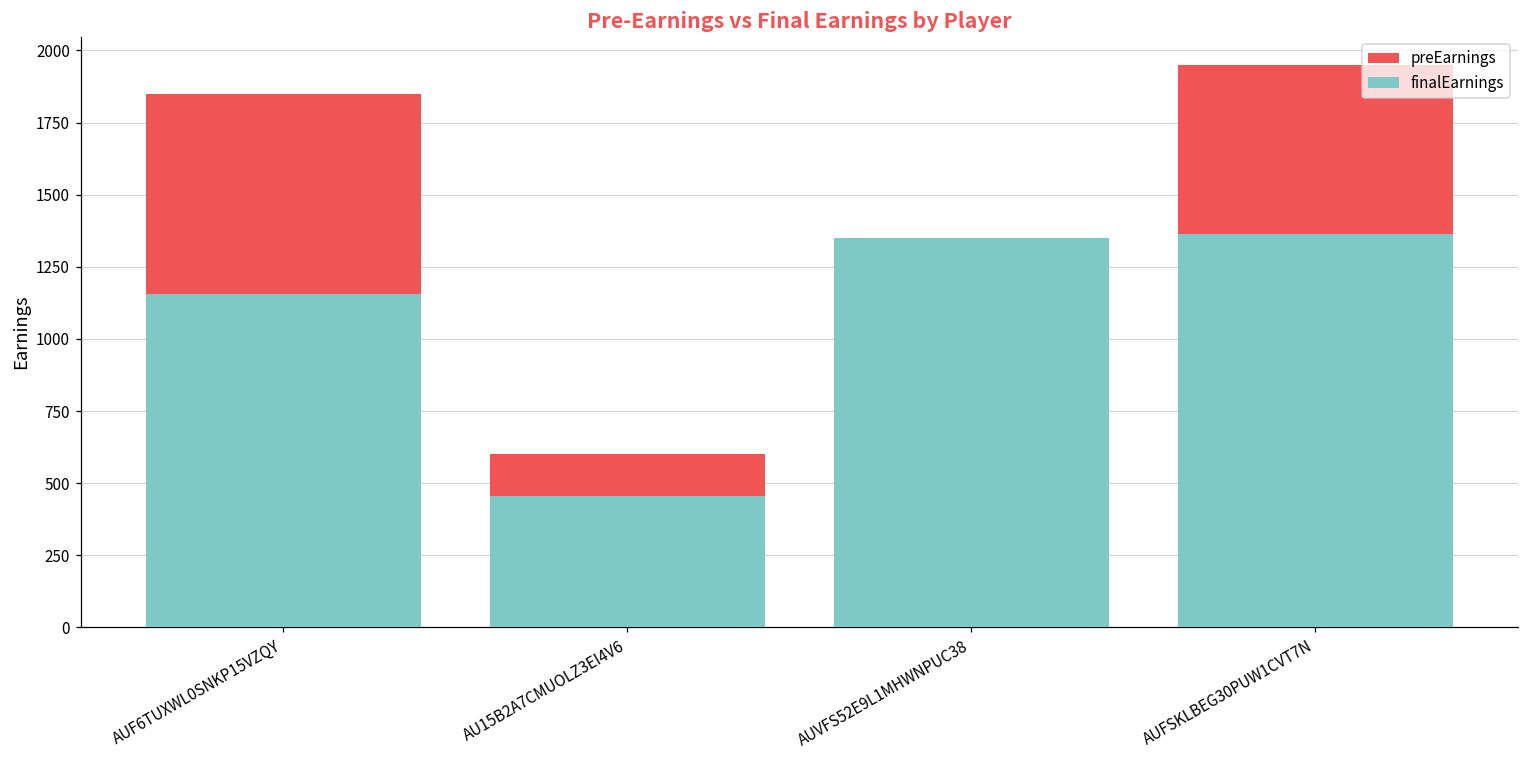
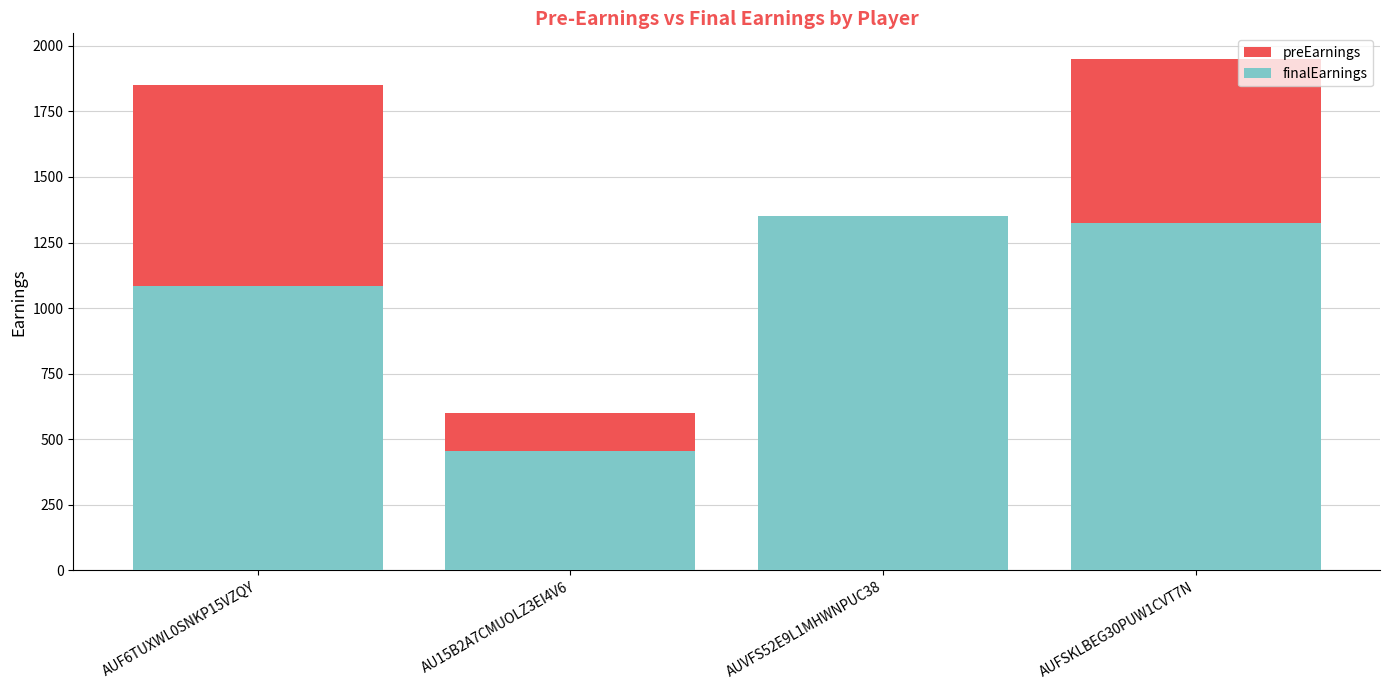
  {
    "preEarnings": {
      "AUF6TUXWL0SNKP15VZQY": 1850,
      "AU15B2A7CMUOLZ3EI4V6": 600,
      "AUVFS52E9L1MHWNPUC38": 1350,
      "AUFSKLBEG30PUW1CVT7N": 1950
    },
    "finalEarnings": {
-     "AUF6TUXWL0SNKP15VZQY": 1160,
+     "AUF6TUXWL0SNKP15VZQY": 1080,
      "AUVFS52E9L1MHWNPUC38": 1350,
-     "AUFSKLBEG30PUW1CVT7N": 1370
+     "AUFSKLBEG30PUW1CVT7N": 1320
    }
  }
